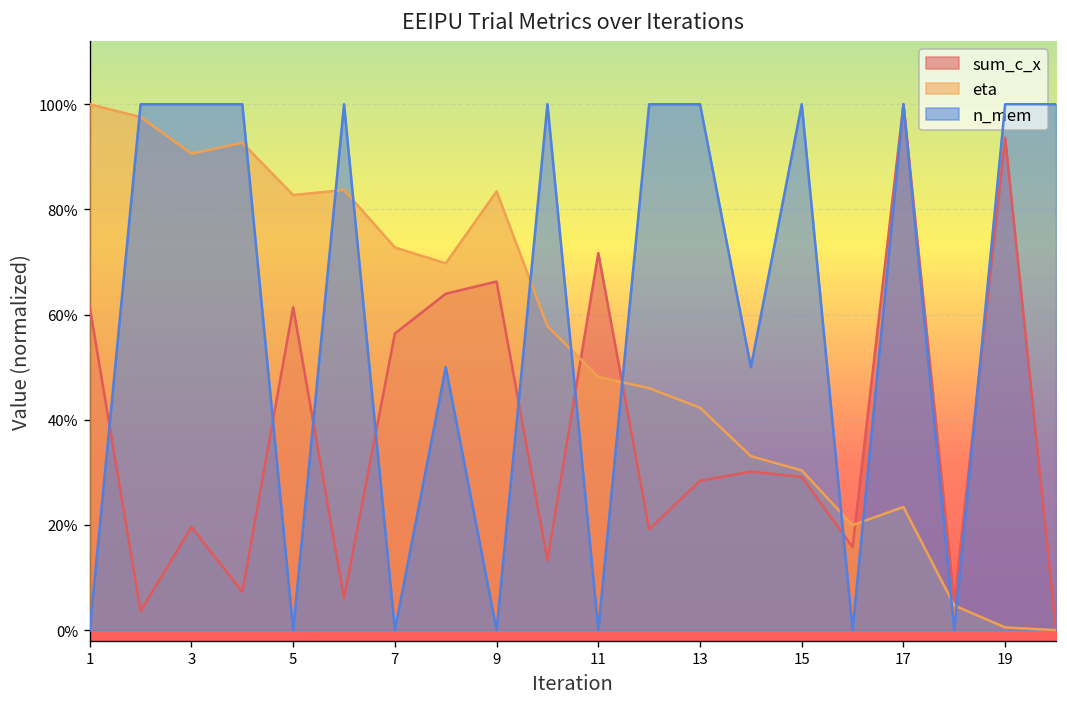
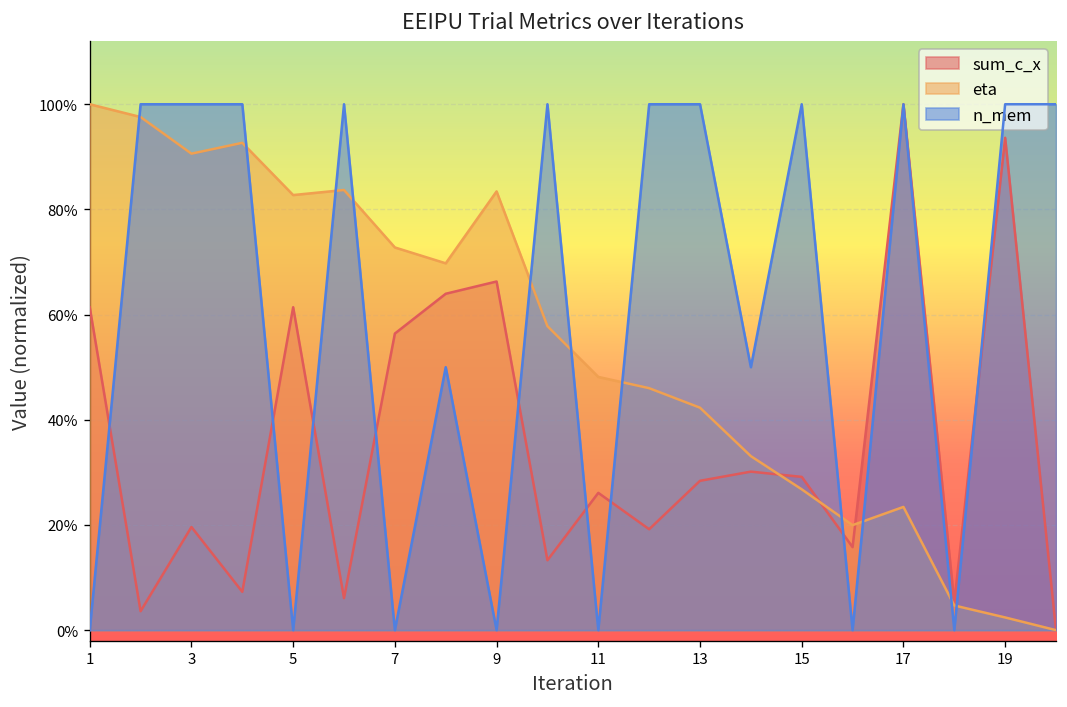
  {
    "sum_c_x": {
      "1": "61%",
      "3": "20%",
      "5": "61%",
      "7": "56%",
      "9": "66%",
-     "11": "72%",
+     "11": "26%",
      "13": "28%",
      "15": "29%",
      "19": "94%"
    },
    "eta": {
      "1": "100%",
      "3": "91%",
      "5": "83%",
      "7": "73%",
      "9": "83%",
      "11": "48%",
      "13": "42%",
-     "15": "30%",
+     "15": "27%",
      "17": "23%",
-     "19": "1%"
+     "19": "2%"
    },
    "n_mem": {
      "1": "0%",
      "3": "100%",
      "5": "0%",
      "7": "0%",
      "9": "0%",
      "11": "0%",
      "13": "100%",
      "15": "100%"
    }
  }
